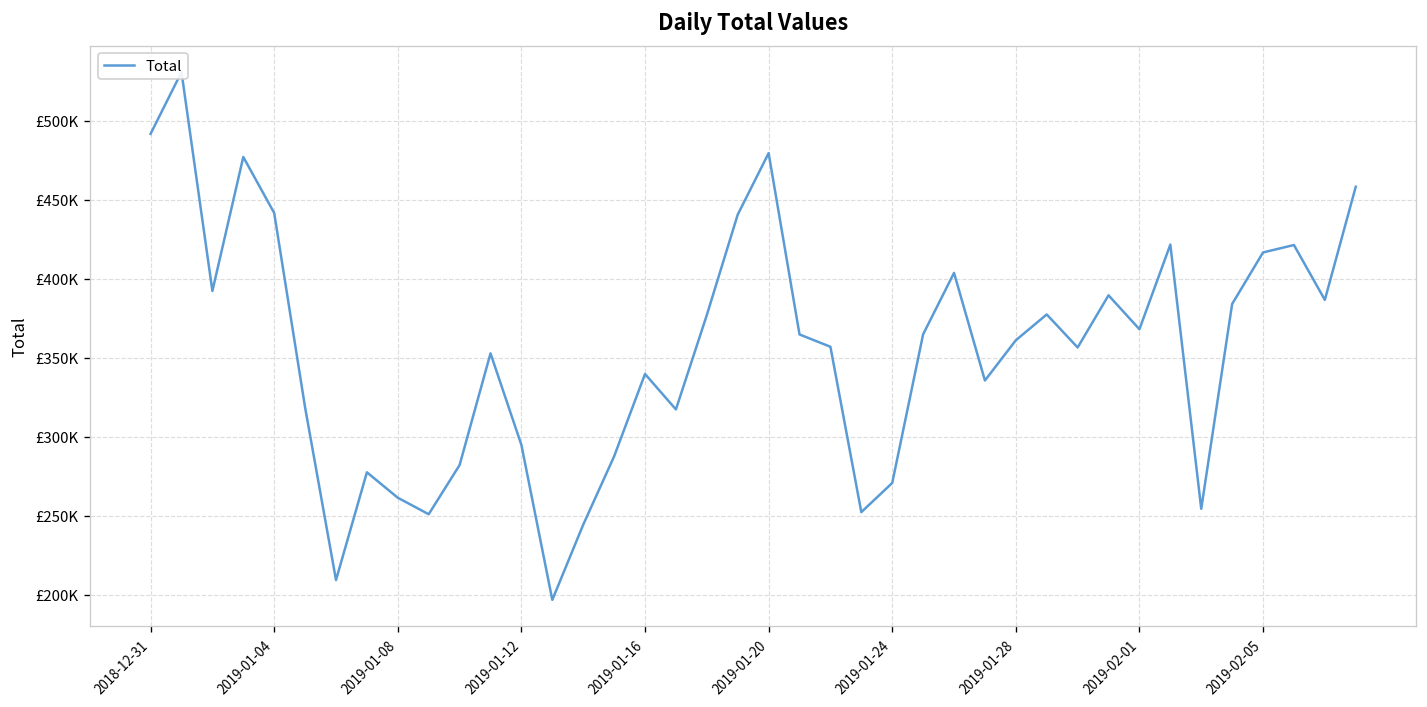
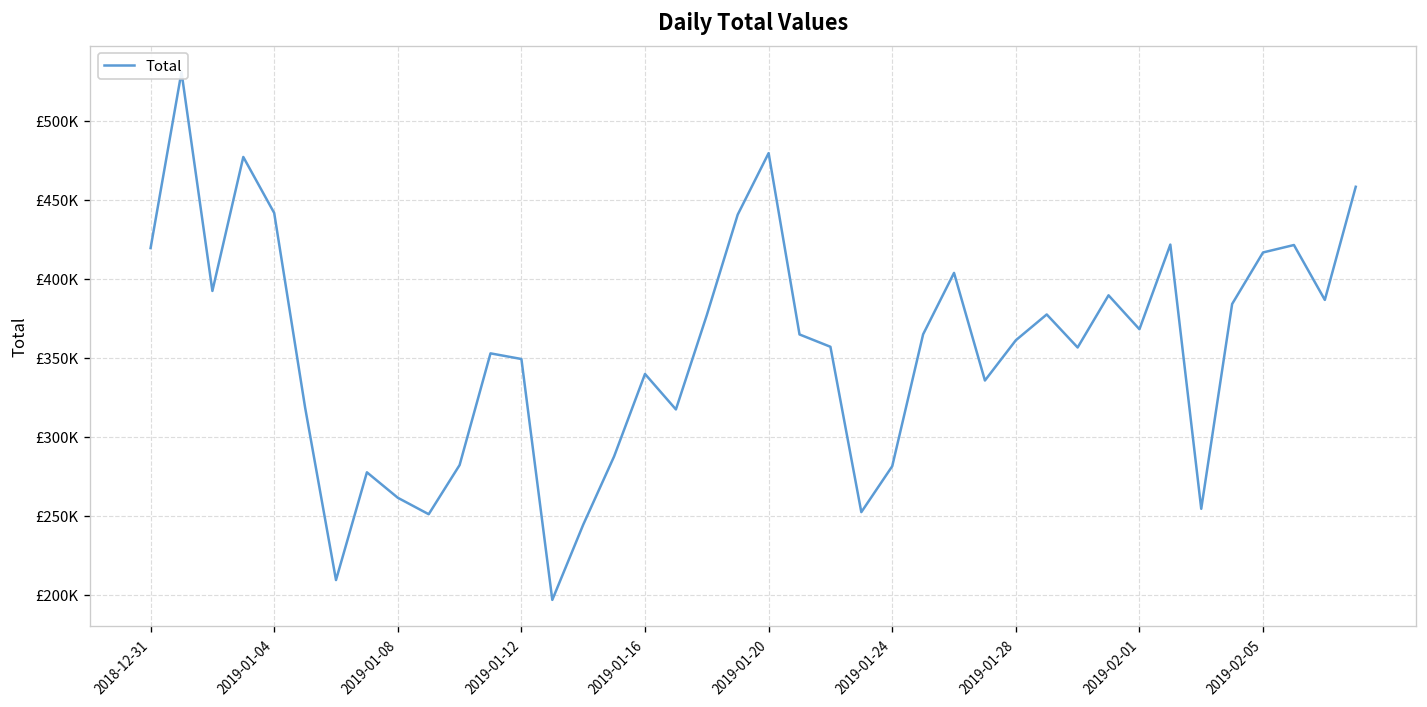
  {
-   "2018-12-31": "£492000",
+   "2018-12-31": "£419000",
    "2019-01-04": "£442000",
    "2019-01-08": "£261000",
-   "2019-01-12": "£295000",
+   "2019-01-12": "£349000",
    "2019-01-16": "£340000",
    "2019-01-20": "£479000",
-   "2019-01-24": "£271000",
+   "2019-01-24": "£281000",
    "2019-01-28": "£361000",
    "2019-02-01": "£368000",
    "2019-02-05": "£417000"
  }
